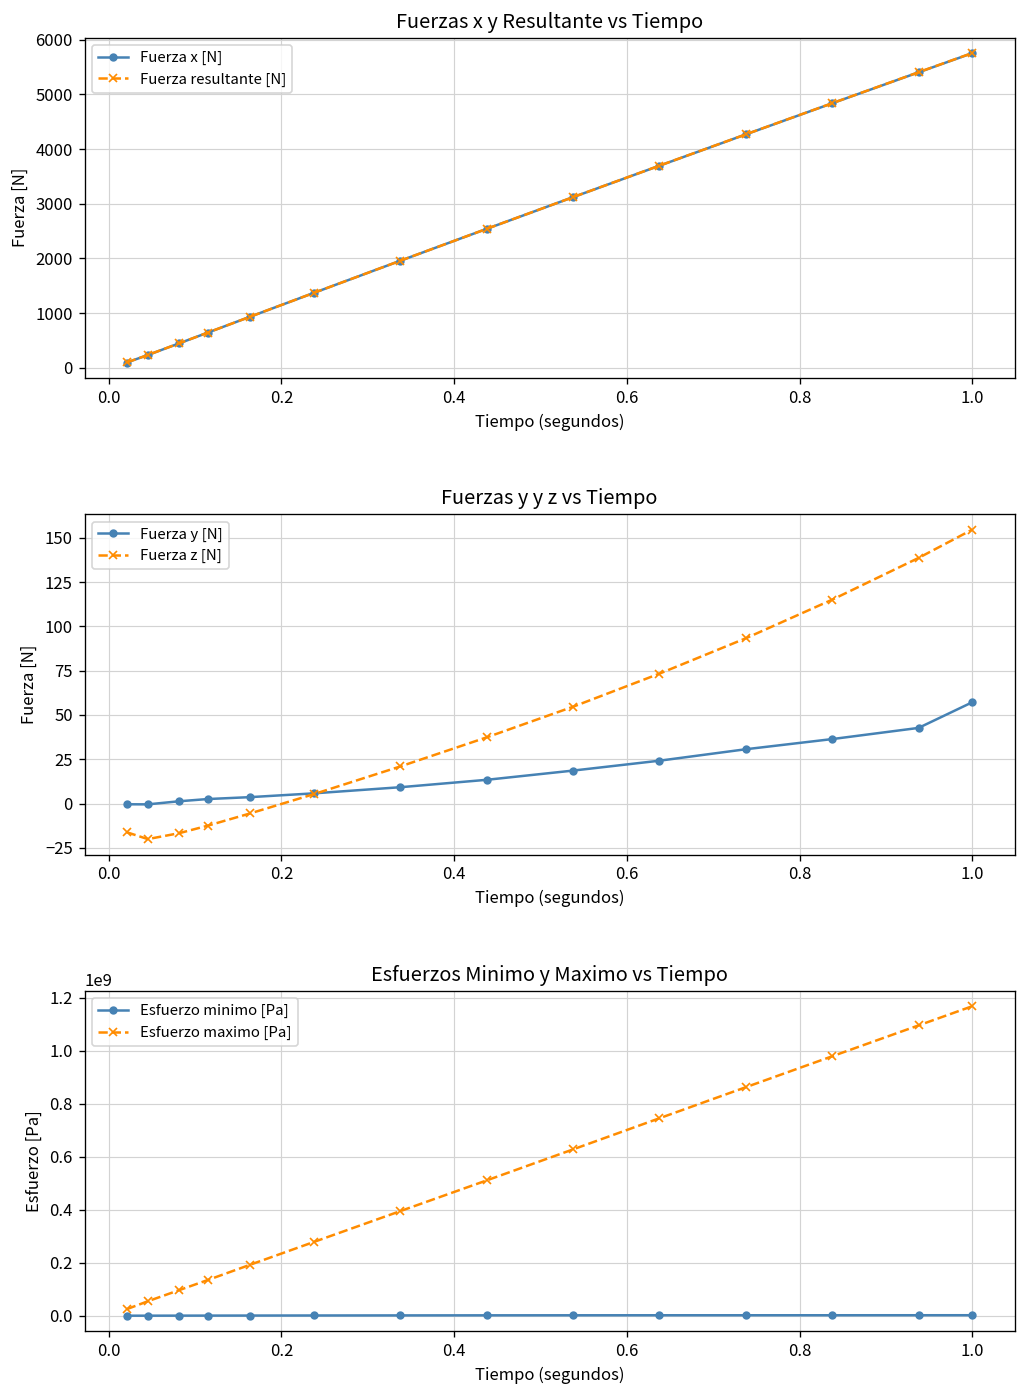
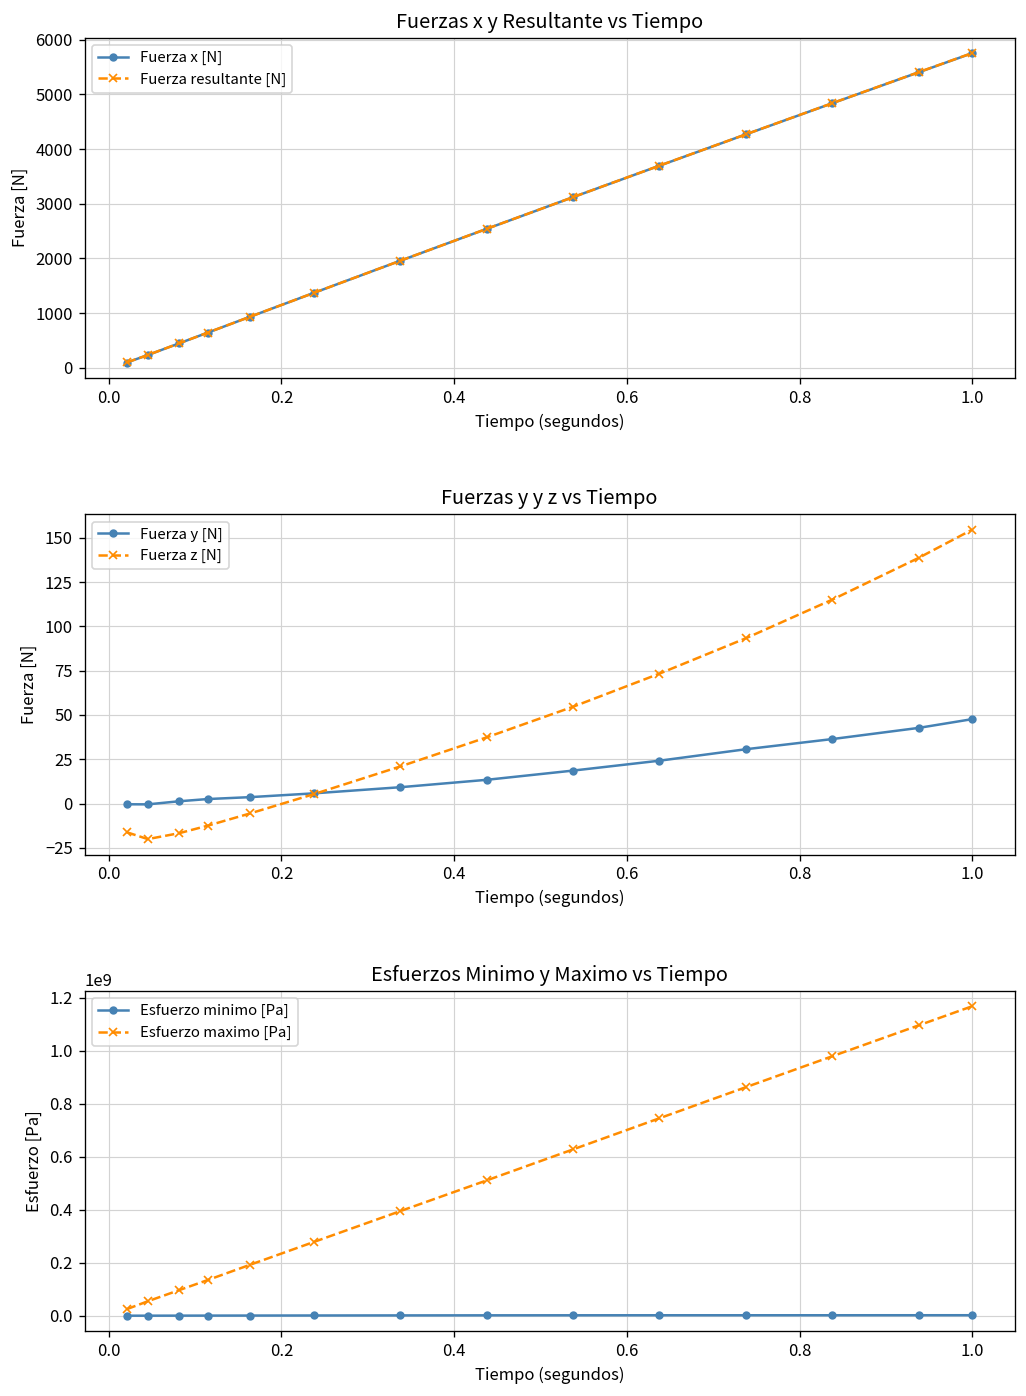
  {
    "Fuerzas x y Resultante vs Tiempo": {
      "1.0": 5800
    },
    "Fuerzas y y z vs Tiempo": {
      "Fuerza y [N]": {
-       "1.0": 57
+       "1.0": 48
      },
      "Fuerza z [N]": {
        "1.0": 155
      }
    },
    "Esfuerzos Minimo y Maximo vs Tiempo": {
      "Esfuerzo minimo [Pa]": {
        "1.0": 0
      },
      "Esfuerzo maximo [Pa]": {
        "1.0": 1170000000
      }
    }
  }
